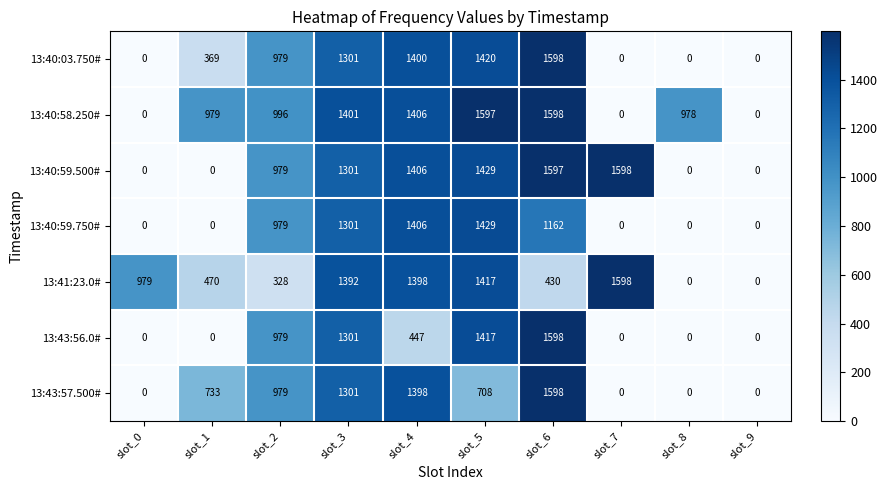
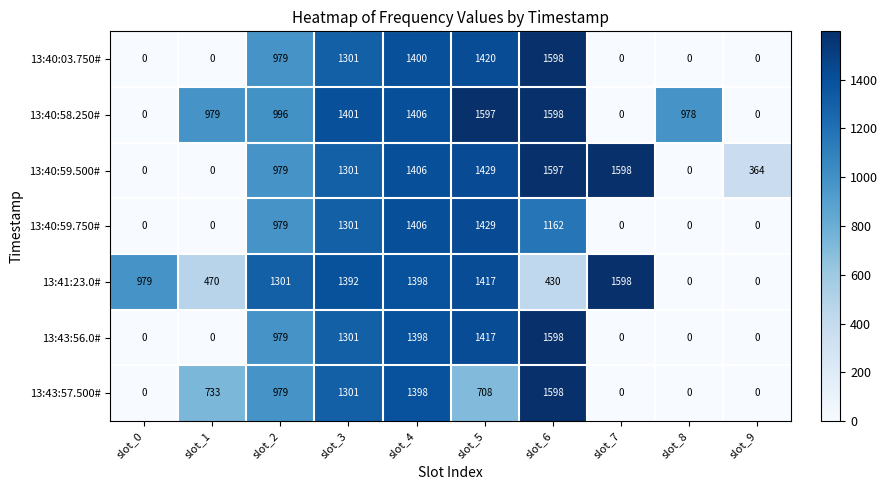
  {
    "13:40:03.750#": {
      "slot_0": 0,
-     "slot_1": 369,
+     "slot_1": 0,
      "slot_2": 979,
      "slot_3": 1301,
      "slot_4": 1400,
      "slot_5": 1420,
      "slot_6": 1598,
      "slot_7": 0,
      "slot_8": 0,
      "slot_9": 0
    },
    "13:40:58.250#": {
      "slot_0": 0,
      "slot_1": 979,
      "slot_2": 996,
      "slot_3": 1401,
      "slot_4": 1406,
      "slot_5": 1597,
      "slot_6": 1598,
      "slot_7": 0,
      "slot_8": 978,
      "slot_9": 0
    },
    "13:40:59.500#": {
      "slot_0": 0,
      "slot_1": 0,
      "slot_2": 979,
      "slot_3": 1301,
      "slot_4": 1406,
      "slot_5": 1429,
      "slot_6": 1597,
      "slot_7": 1598,
      "slot_8": 0,
-     "slot_9": 0
+     "slot_9": 364
    },
    "13:40:59.750#": {
      "slot_0": 0,
      "slot_1": 0,
      "slot_2": 979,
      "slot_3": 1301,
      "slot_4": 1406,
      "slot_5": 1429,
      "slot_6": 1162,
      "slot_7": 0,
      "slot_8": 0,
      "slot_9": 0
    },
    "13:41:23.0#": {
      "slot_0": 979,
      "slot_1": 470,
-     "slot_2": 328,
+     "slot_2": 1301,
      "slot_3": 1392,
      "slot_4": 1398,
      "slot_5": 1417,
      "slot_6": 430,
      "slot_7": 1598,
      "slot_8": 0,
      "slot_9": 0
    },
    "13:43:56.0#": {
      "slot_0": 0,
      "slot_1": 0,
      "slot_2": 979,
      "slot_3": 1301,
-     "slot_4": 447,
+     "slot_4": 1398,
      "slot_5": 1417,
      "slot_6": 1598,
      "slot_7": 0,
      "slot_8": 0,
      "slot_9": 0
    },
    "13:43:57.500#": {
      "slot_0": 0,
      "slot_1": 733,
      "slot_2": 979,
      "slot_3": 1301,
      "slot_4": 1398,
      "slot_5": 708,
      "slot_6": 1598,
      "slot_7": 0,
      "slot_8": 0,
      "slot_9": 0
    }
  }
